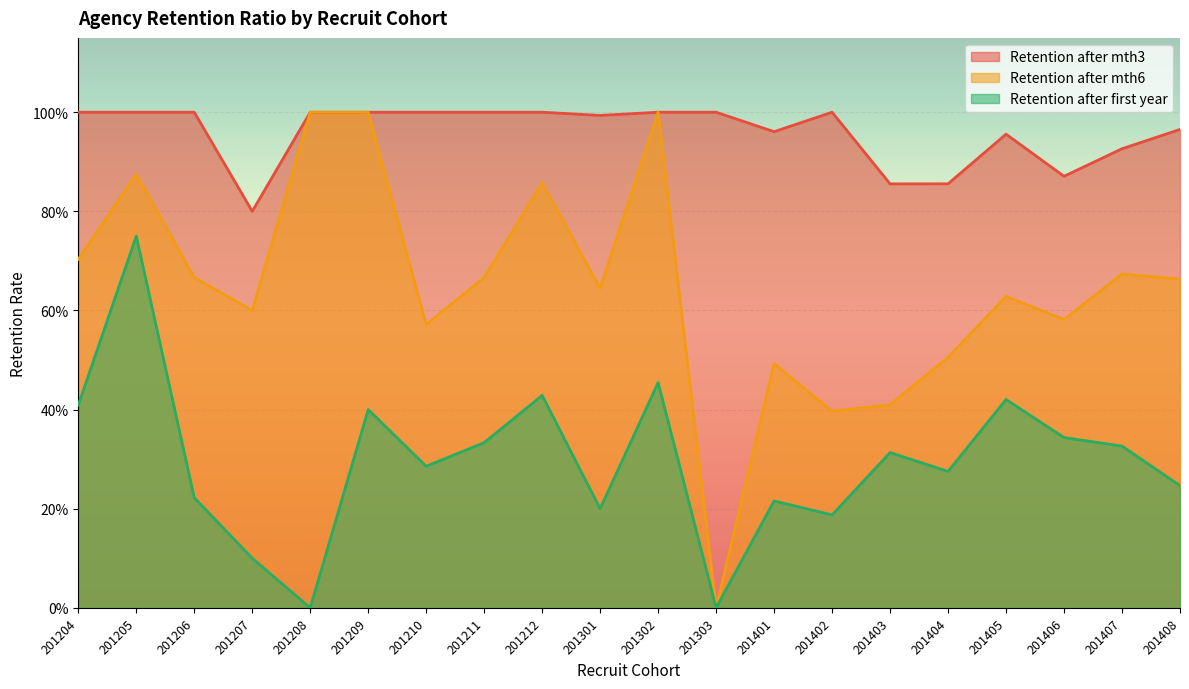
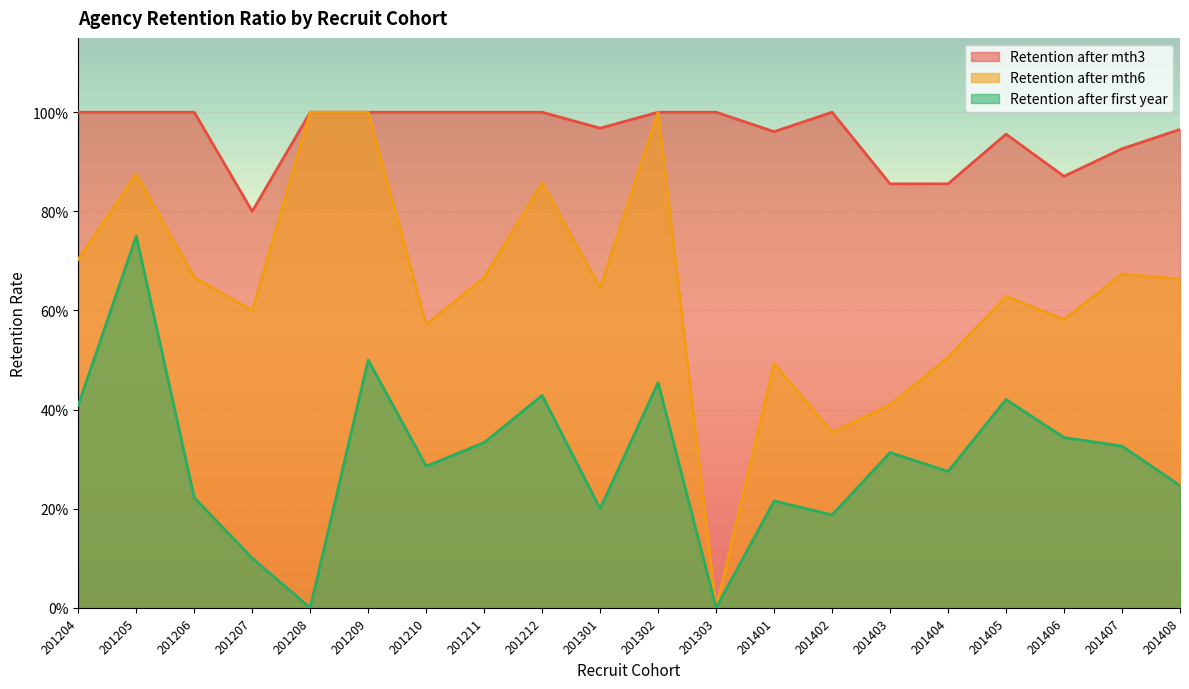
  {
    "Retention after mth3": {
      "201204": "100%",
      "201205": "100%",
      "201206": "100%",
      "201207": "80%",
      "201210": "100%",
      "201211": "100%",
      "201212": "100%",
-     "201301": "99%",
+     "201301": "97%",
      "201303": "100%",
      "201401": "96%",
      "201402": "100%",
      "201403": "86%",
      "201404": "86%",
      "201405": "96%",
      "201406": "87%",
      "201407": "93%",
      "201408": "97%"
    },
    "Retention after mth6": {
      "201204": "70%",
      "201205": "88%",
      "201206": "67%",
      "201207": "60%",
      "201210": "57%",
      "201211": "67%",
      "201212": "86%",
      "201301": "65%",
      "201401": "49%",
-     "201402": "40%",
+     "201402": "35%",
      "201403": "41%",
      "201404": "51%",
      "201405": "63%",
      "201406": "58%",
      "201407": "67%",
      "201408": "66%"
    },
    "Retention after first year": {
      "201204": "41%",
      "201205": "75%",
      "201206": "22%",
      "201207": "10%",
      "201208": "0%",
-     "201209": "40%",
+     "201209": "50%",
      "201210": "29%",
      "201211": "33%",
      "201212": "43%",
      "201301": "20%",
      "201302": "45%",
      "201401": "22%",
      "201402": "19%",
      "201403": "31%",
      "201404": "28%",
      "201405": "42%",
      "201406": "34%",
      "201407": "33%",
      "201408": "25%"
    }
  }
